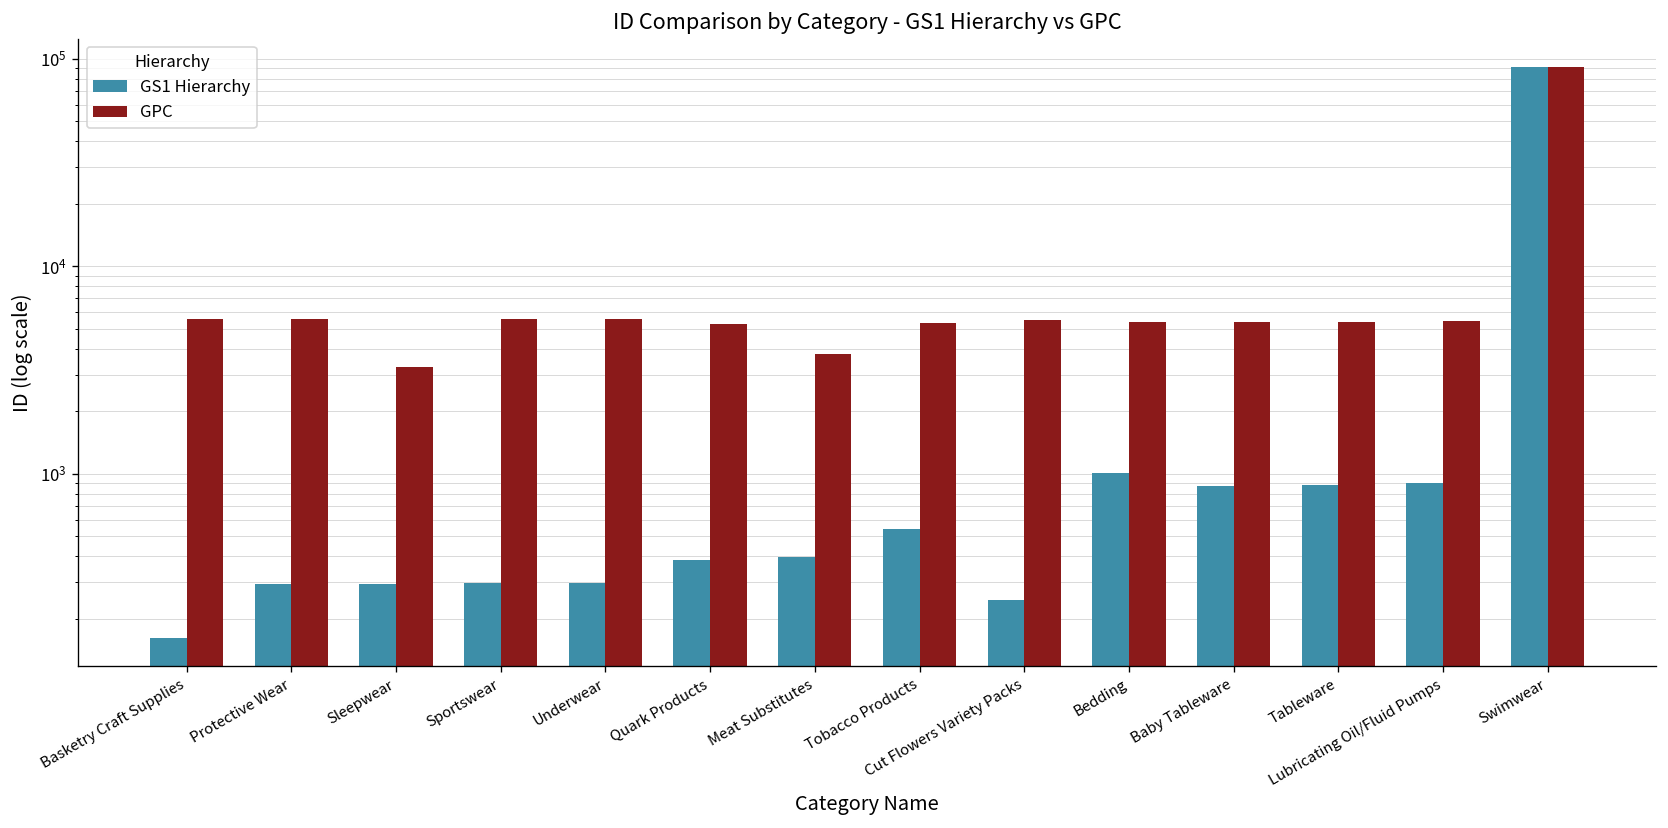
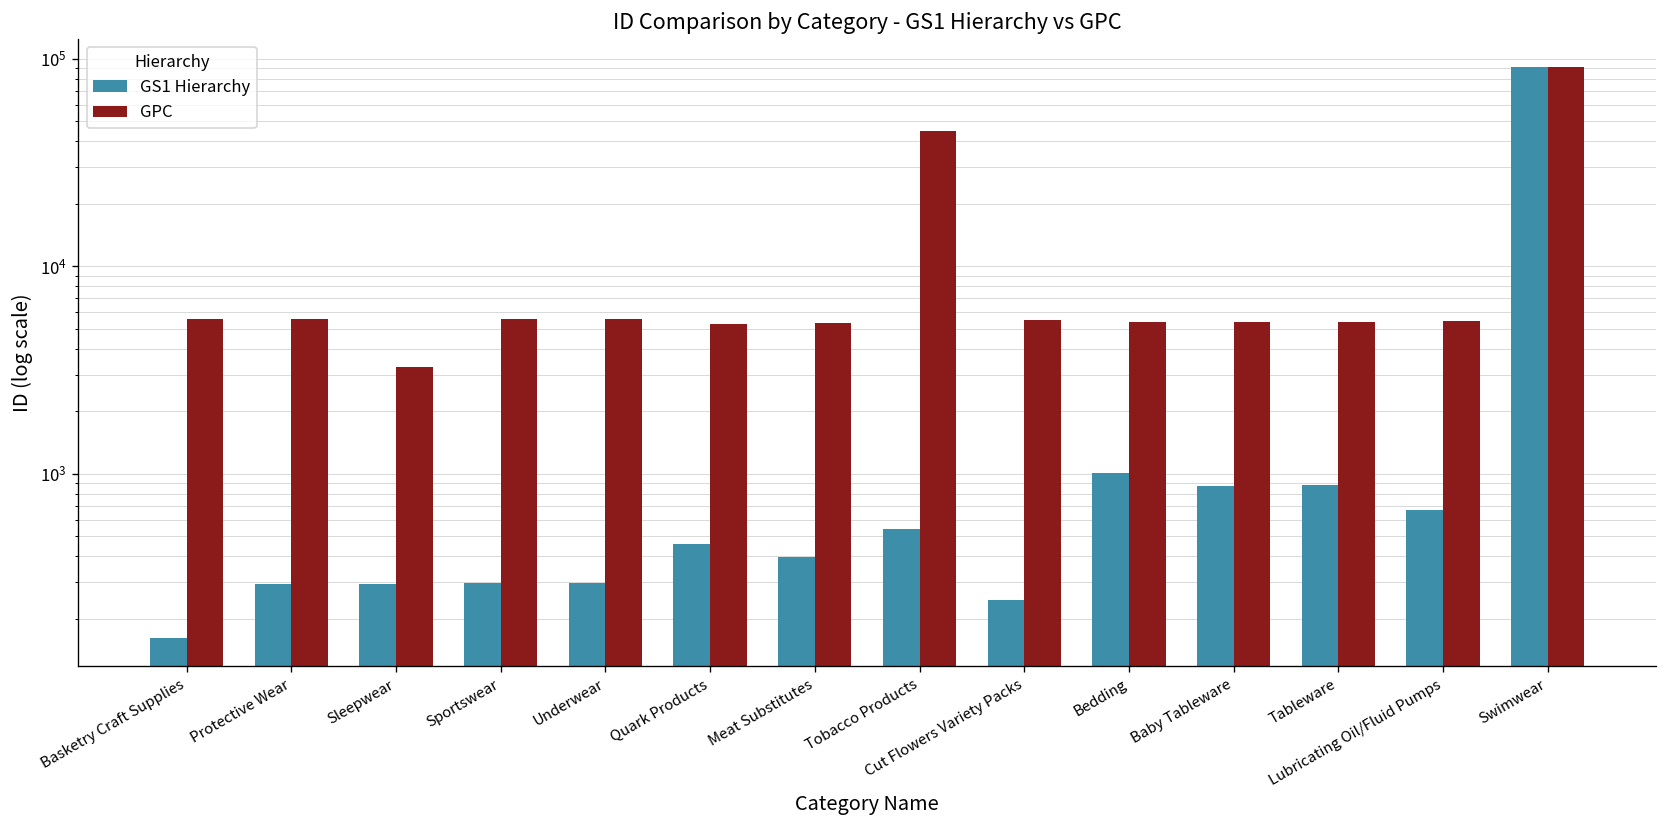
  {
    "GS1 Hierarchy": {
      "Basketry Craft Supplies": 160,
      "Protective Wear": 290,
      "Sleepwear": 300,
      "Sportswear": 300,
      "Underwear": 300,
-     "Quark Products": 390,
+     "Quark Products": 460,
      "Meat Substitutes": 400,
      "Tobacco Products": 540,
      "Cut Flowers Variety Packs": 250,
      "Bedding": 1000,
      "Baby Tableware": 900,
      "Tableware": 900,
-     "Lubricating Oil/Fluid Pumps": 900,
+     "Lubricating Oil/Fluid Pumps": 670,
      "Swimwear": 90000
    },
    "GPC": {
      "Basketry Craft Supplies": 5600,
      "Protective Wear": 5600,
      "Sleepwear": 3300,
      "Sportswear": 5600,
      "Underwear": 5600,
      "Quark Products": 5300,
-     "Meat Substitutes": 3800,
-     "Tobacco Products": 5300,
+     "Meat Substitutes": 5300,
+     "Tobacco Products": 45000,
      "Cut Flowers Variety Packs": 5500,
      "Bedding": 5400,
      "Baby Tableware": 5400,
      "Tableware": 5400,
      "Lubricating Oil/Fluid Pumps": 5400,
      "Swimwear": 90000
    }
  }
